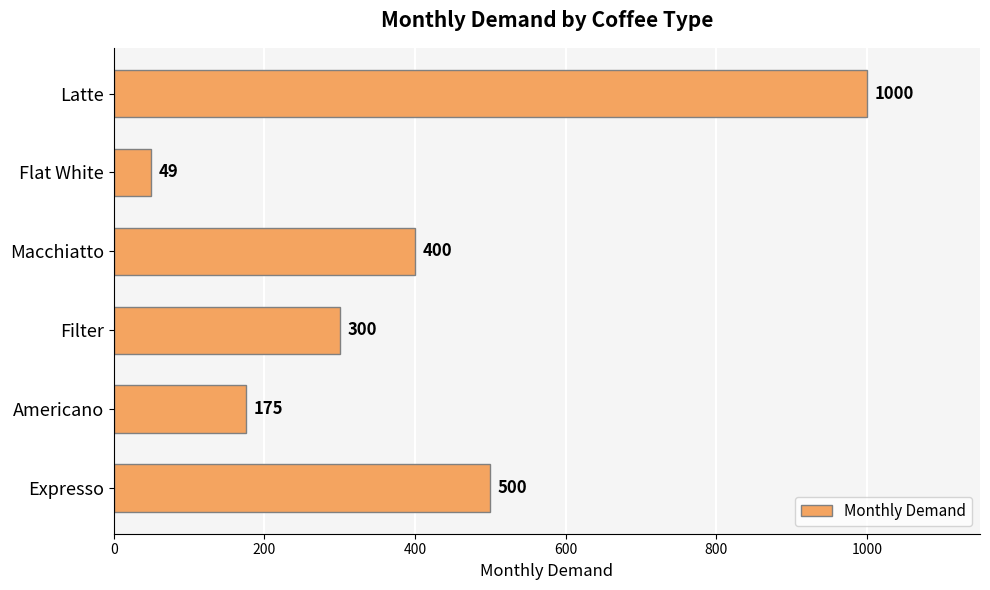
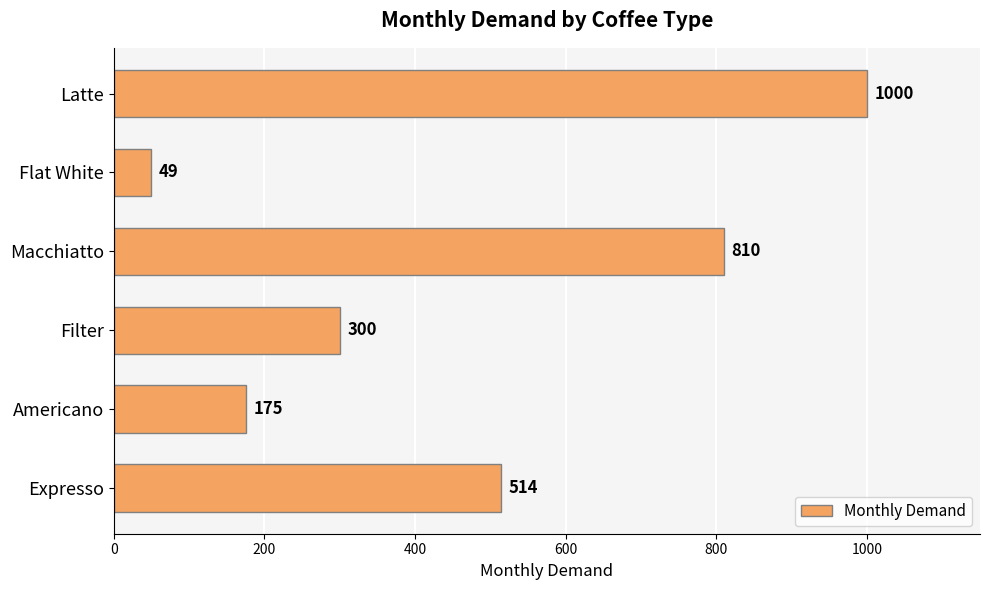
  {
    "Latte": 1000,
    "Flat White": 49,
-   "Macchiatto": 400,
+   "Macchiatto": 810,
    "Filter": 300,
    "Americano": 175,
-   "Expresso": 500
+   "Expresso": 514
  }
